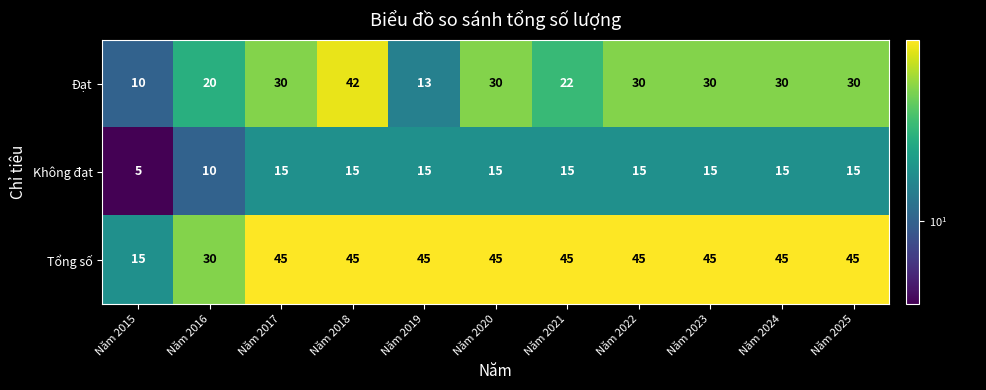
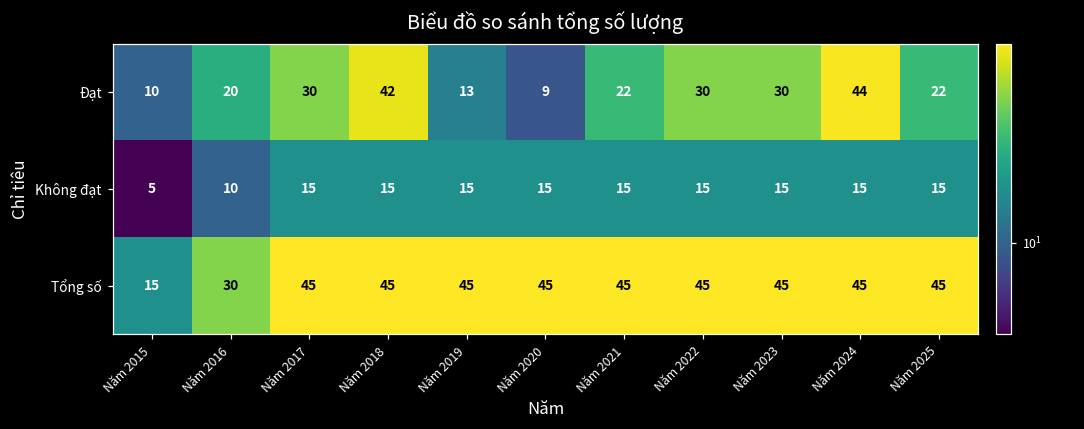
  {
    "Đạt": {
      "Năm 2015": 10,
      "Năm 2016": 20,
      "Năm 2017": 30,
      "Năm 2018": 42,
      "Năm 2019": 13,
-     "Năm 2020": 30,
+     "Năm 2020": 9,
      "Năm 2021": 22,
      "Năm 2022": 30,
      "Năm 2023": 30,
-     "Năm 2024": 30,
-     "Năm 2025": 30
+     "Năm 2024": 44,
+     "Năm 2025": 22
    },
    "Không đạt": {
      "Năm 2015": 5,
      "Năm 2016": 10,
      "Năm 2017": 15,
      "Năm 2018": 15,
      "Năm 2019": 15,
      "Năm 2020": 15,
      "Năm 2021": 15,
      "Năm 2022": 15,
      "Năm 2023": 15,
      "Năm 2024": 15,
      "Năm 2025": 15
    },
    "Tổng số": {
      "Năm 2015": 15,
      "Năm 2016": 30,
      "Năm 2017": 45,
      "Năm 2018": 45,
      "Năm 2019": 45,
      "Năm 2020": 45,
      "Năm 2021": 45,
      "Năm 2022": 45,
      "Năm 2023": 45,
      "Năm 2024": 45,
      "Năm 2025": 45
    }
  }
